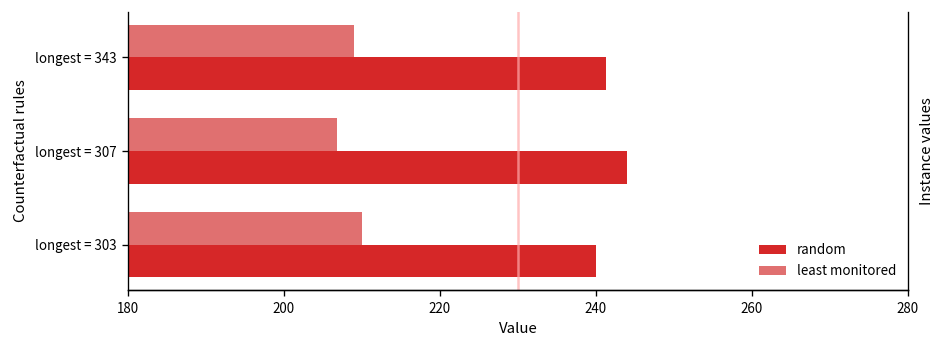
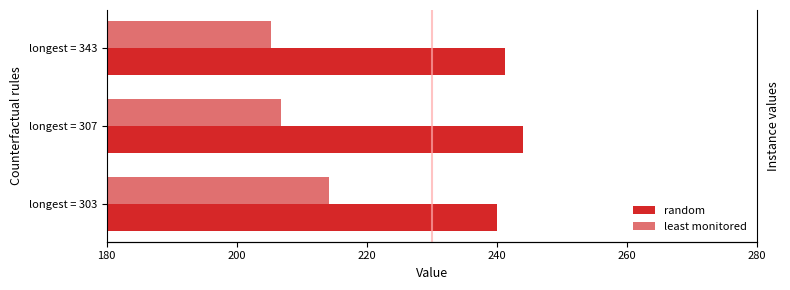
  {
    "random": {
      "longest = 343": 241,
      "longest = 307": 244,
      "longest = 303": 240
    },
    "least monitored": {
-     "longest = 343": 209,
+     "longest = 343": 205,
      "longest = 307": 207,
-     "longest = 303": 210
+     "longest = 303": 214
    }
  }
